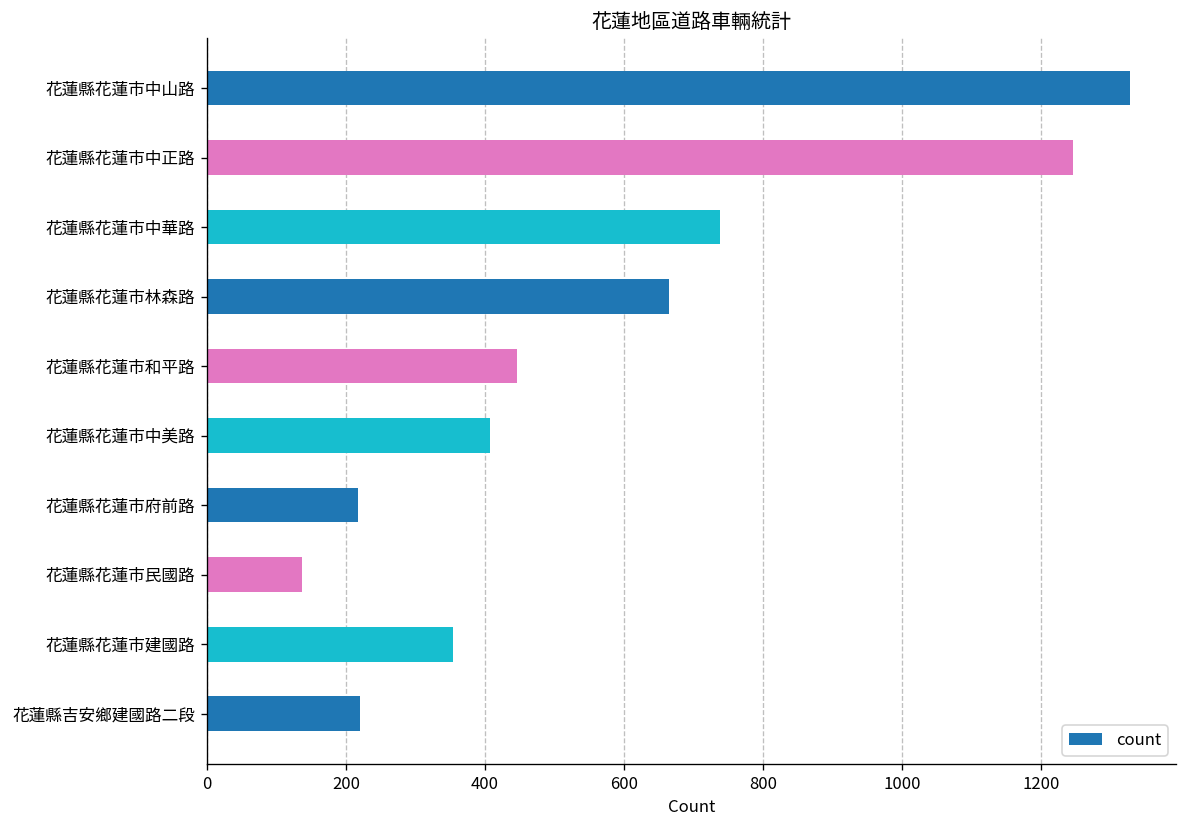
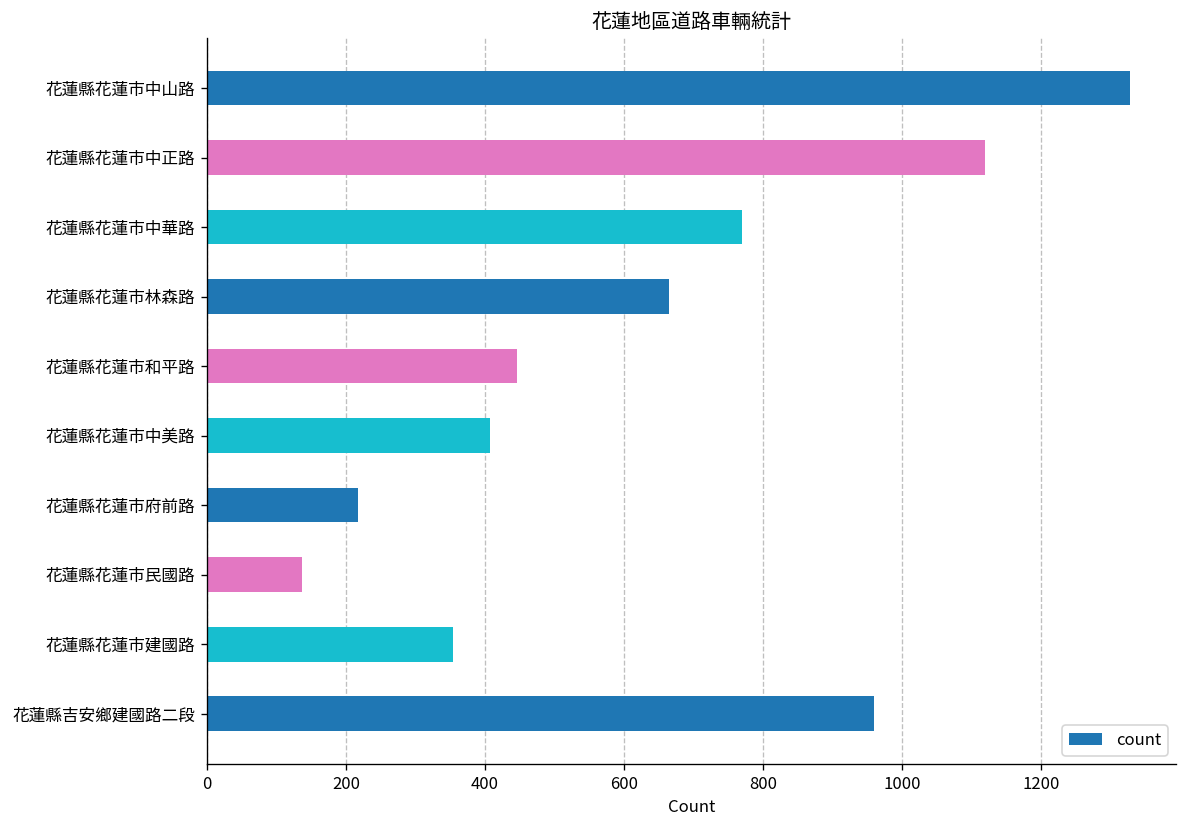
  {
    "花蓮縣花蓮市中山路": 1330,
-   "花蓮縣花蓮市中正路": 1250,
-   "花蓮縣花蓮市中華路": 740,
+   "花蓮縣花蓮市中正路": 1120,
+   "花蓮縣花蓮市中華路": 770,
    "花蓮縣花蓮市林森路": 670,
    "花蓮縣花蓮市和平路": 450,
    "花蓮縣花蓮市中美路": 410,
    "花蓮縣花蓮市府前路": 220,
    "花蓮縣花蓮市民國路": 140,
    "花蓮縣花蓮市建國路": 350,
-   "花蓮縣吉安鄉建國路二段": 220
+   "花蓮縣吉安鄉建國路二段": 960
  }
